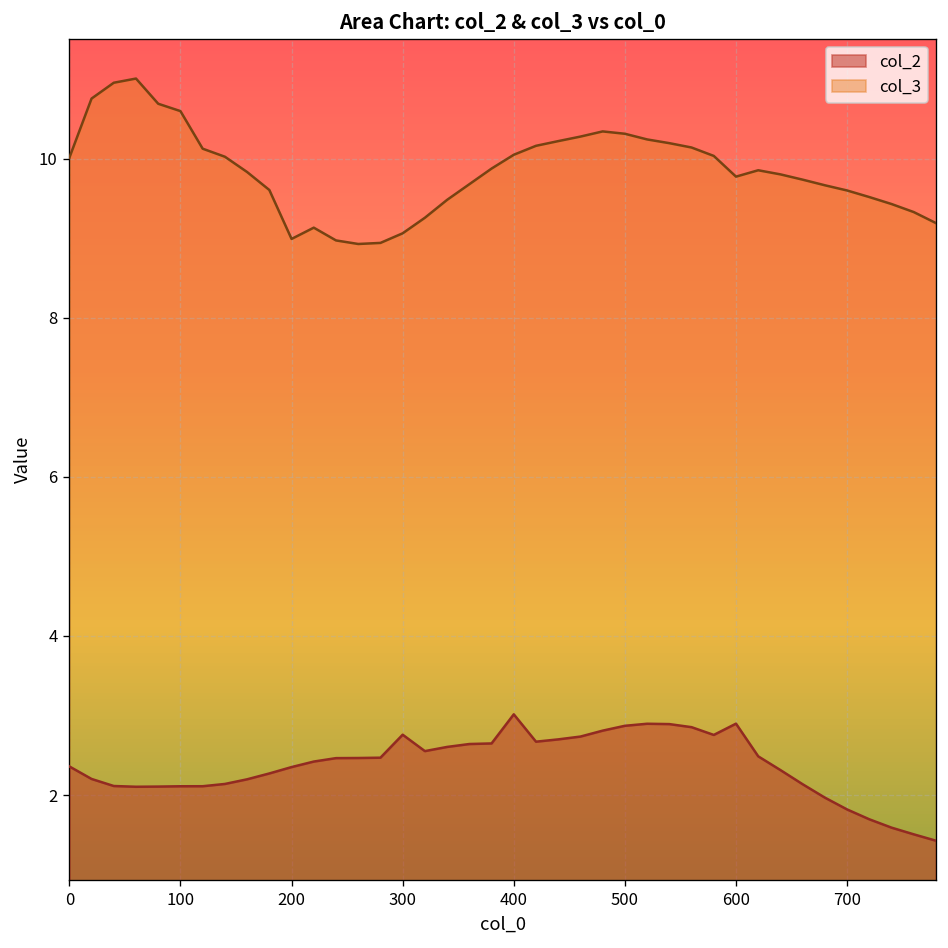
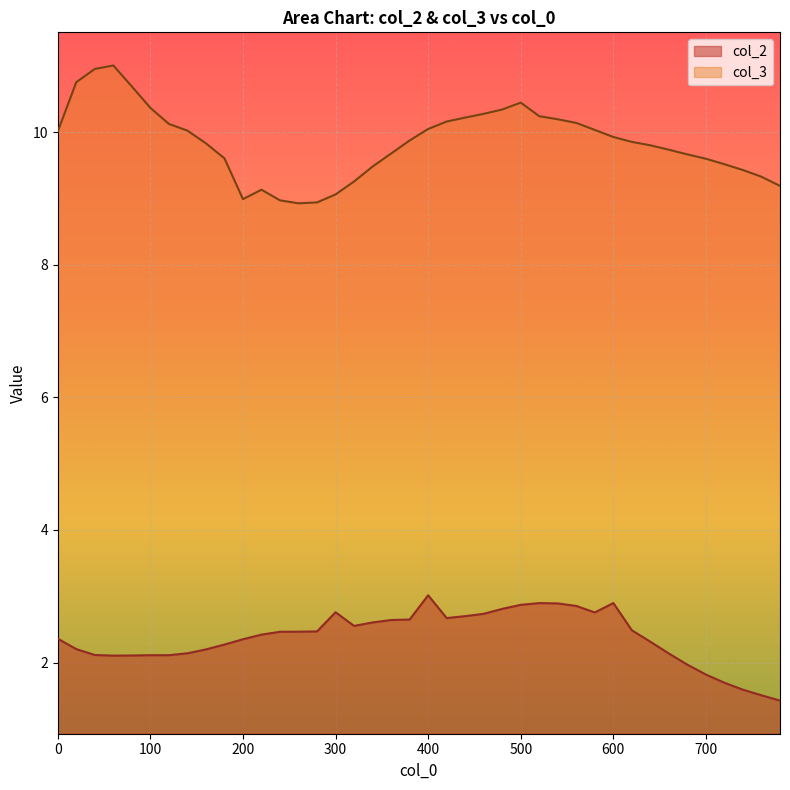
  {
    "col_2": {
      "0": 2.4,
      "100": 2.1,
      "200": 2.4,
      "300": 2.8,
      "400": 3.0,
      "500": 2.9,
      "600": 2.9,
      "700": 1.8
    },
    "col_3": {
      "0": 10.0,
-     "100": 10.6,
+     "100": 10.4,
      "200": 9.0,
      "300": 9.1,
      "400": 10.1,
-     "500": 10.3,
-     "600": 9.8,
+     "500": 10.5,
+     "600": 9.9,
      "700": 9.6
    }
  }
